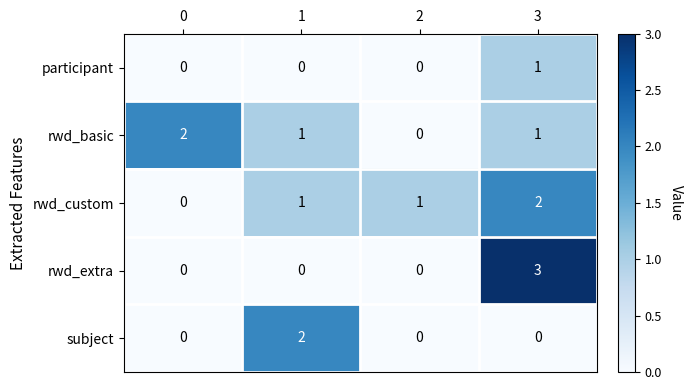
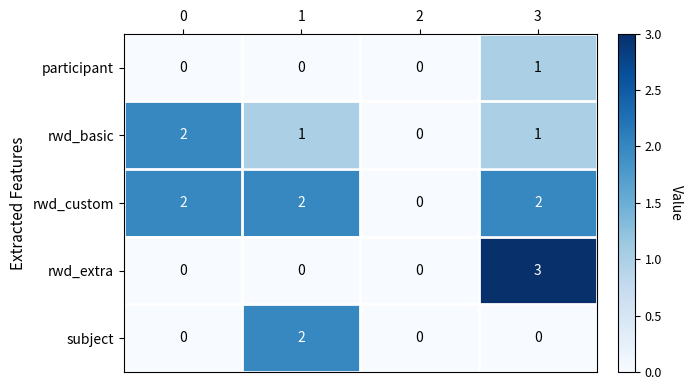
  {
    "participant": {
      "0": 0,
      "1": 0,
      "2": 0,
      "3": 1
    },
    "rwd_basic": {
      "0": 2,
      "1": 1,
      "2": 0,
      "3": 1
    },
    "rwd_custom": {
-     "0": 0,
-     "1": 1,
-     "2": 1,
+     "0": 2,
+     "1": 2,
+     "2": 0,
      "3": 2
    },
    "rwd_extra": {
      "0": 0,
      "1": 0,
      "2": 0,
      "3": 3
    },
    "subject": {
      "0": 0,
      "1": 2,
      "2": 0,
      "3": 0
    }
  }
